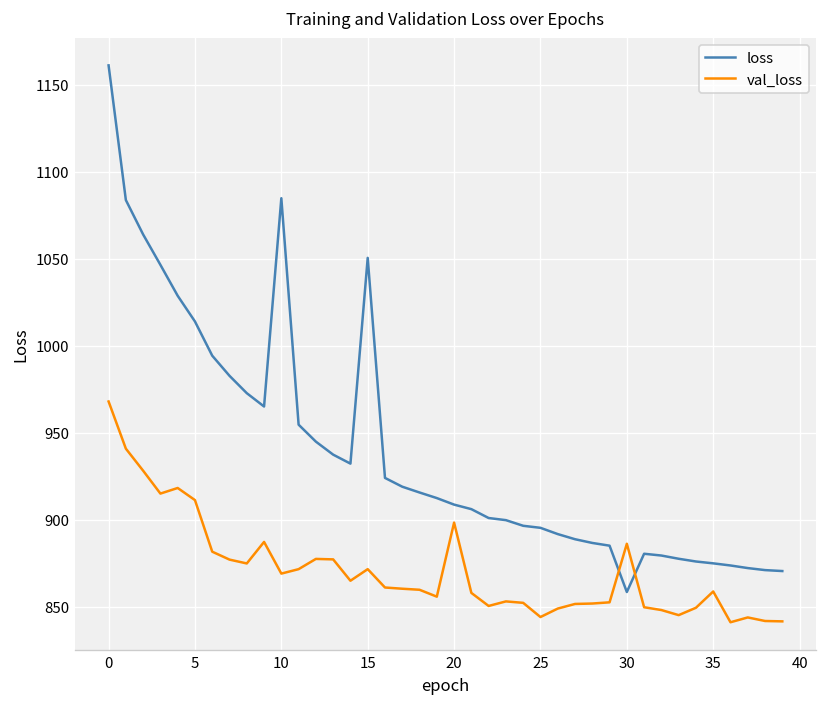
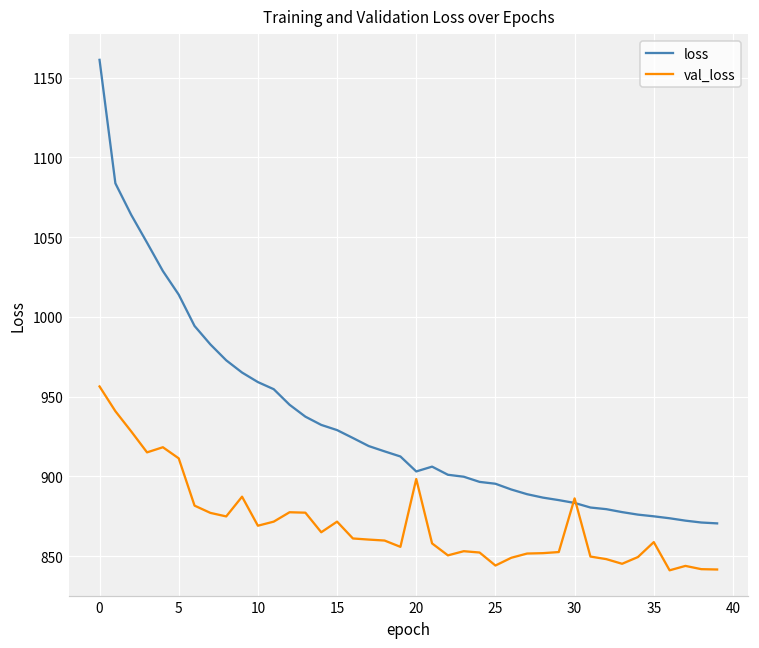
  {
    "loss": {
      "0": 1161,
      "5": 1014,
-     "10": 1085,
-     "15": 1050,
-     "20": 909,
+     "10": 959,
+     "15": 929,
+     "20": 903,
      "25": 895,
-     "30": 858,
+     "30": 883,
      "35": 875
    },
    "val_loss": {
-     "0": 968,
+     "0": 956,
      "5": 911,
      "10": 869,
      "15": 872,
      "20": 898,
      "25": 844,
      "30": 886,
      "35": 859
    }
  }
